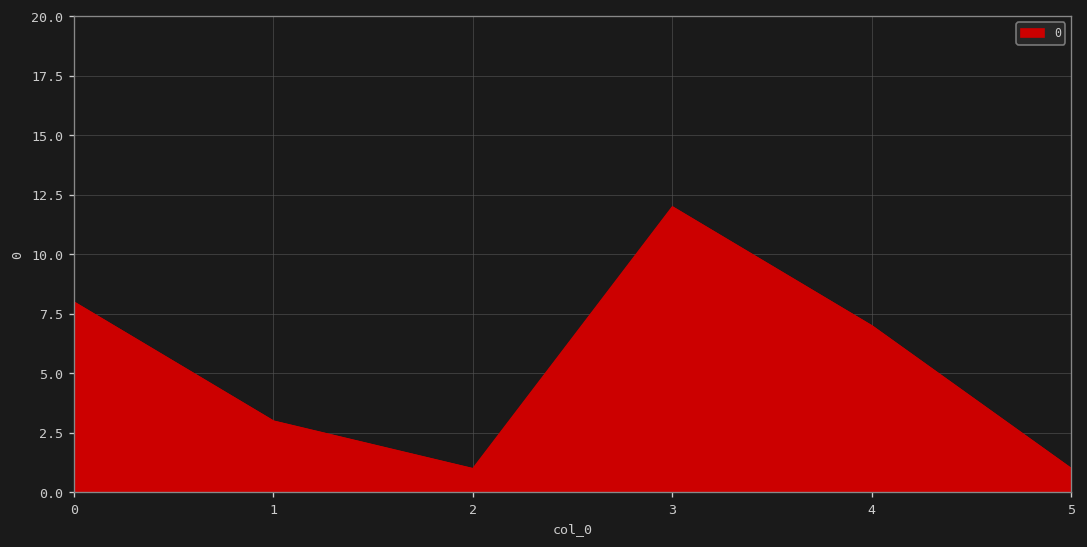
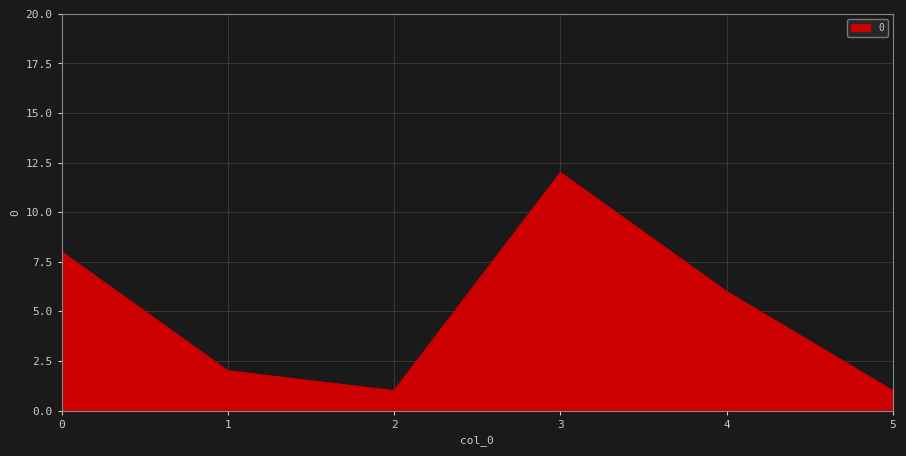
  {
    "0": 8,
-   "1": 3,
+   "1": 2,
    "2": 1,
    "3": 12,
-   "4": 7,
+   "4": 6,
    "5": 1
  }
